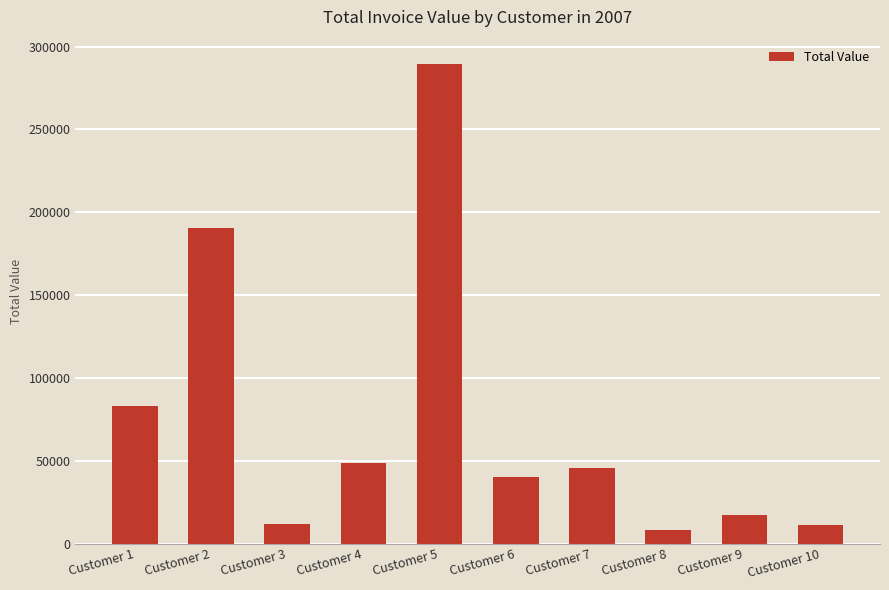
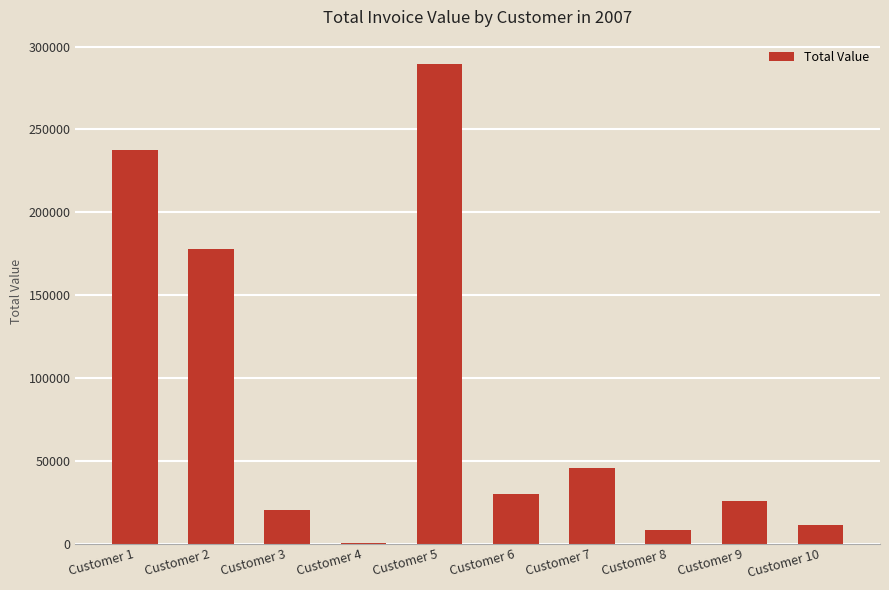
  {
-   "Customer 1": 83000,
-   "Customer 2": 191000,
-   "Customer 3": 12000,
-   "Customer 4": 49000,
+   "Customer 1": 237000,
+   "Customer 2": 178000,
+   "Customer 3": 20000,
+   "Customer 4": 1000,
    "Customer 5": 290000,
-   "Customer 6": 40000,
+   "Customer 6": 30000,
    "Customer 7": 46000,
    "Customer 8": 8000,
-   "Customer 9": 18000,
+   "Customer 9": 25000,
    "Customer 10": 11000
  }
